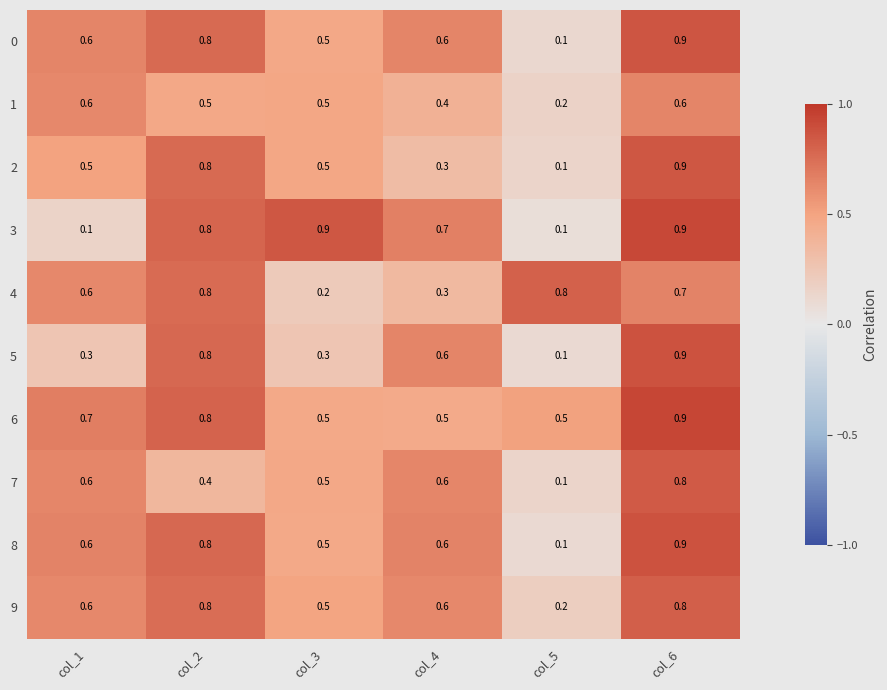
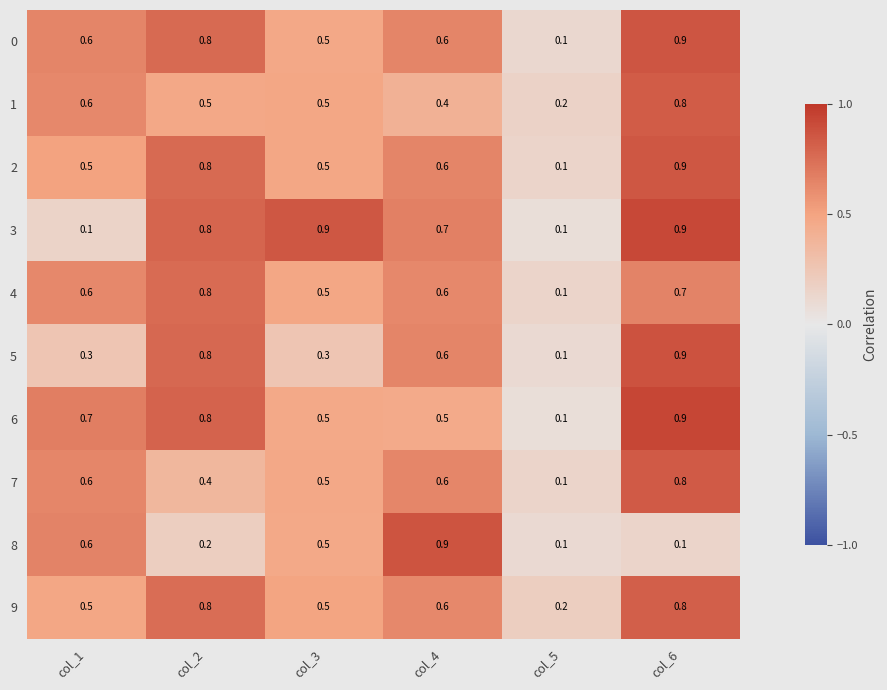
  {
    "0": {
      "col_1": 0.6,
      "col_2": 0.8,
      "col_3": 0.5,
      "col_4": 0.6,
      "col_5": 0.1,
      "col_6": 0.9
    },
    "1": {
      "col_1": 0.6,
      "col_2": 0.5,
      "col_3": 0.5,
      "col_4": 0.4,
      "col_5": 0.2,
-     "col_6": 0.6
+     "col_6": 0.8
    },
    "2": {
      "col_1": 0.5,
      "col_2": 0.8,
      "col_3": 0.5,
-     "col_4": 0.3,
+     "col_4": 0.6,
      "col_5": 0.1,
      "col_6": 0.9
    },
    "3": {
      "col_1": 0.1,
      "col_2": 0.8,
      "col_3": 0.9,
      "col_4": 0.7,
      "col_5": 0.1,
      "col_6": 0.9
    },
    "4": {
      "col_1": 0.6,
      "col_2": 0.8,
-     "col_3": 0.2,
-     "col_4": 0.3,
-     "col_5": 0.8,
+     "col_3": 0.5,
+     "col_4": 0.6,
+     "col_5": 0.1,
      "col_6": 0.7
    },
    "5": {
      "col_1": 0.3,
      "col_2": 0.8,
      "col_3": 0.3,
      "col_4": 0.6,
      "col_5": 0.1,
      "col_6": 0.9
    },
    "6": {
      "col_1": 0.7,
      "col_2": 0.8,
      "col_3": 0.5,
      "col_4": 0.5,
-     "col_5": 0.5,
+     "col_5": 0.1,
      "col_6": 0.9
    },
    "7": {
      "col_1": 0.6,
      "col_2": 0.4,
      "col_3": 0.5,
      "col_4": 0.6,
      "col_5": 0.1,
      "col_6": 0.8
    },
    "8": {
      "col_1": 0.6,
-     "col_2": 0.8,
+     "col_2": 0.2,
      "col_3": 0.5,
-     "col_4": 0.6,
+     "col_4": 0.9,
      "col_5": 0.1,
-     "col_6": 0.9
+     "col_6": 0.1
    },
    "9": {
-     "col_1": 0.6,
+     "col_1": 0.5,
      "col_2": 0.8,
      "col_3": 0.5,
      "col_4": 0.6,
      "col_5": 0.2,
      "col_6": 0.8
    }
  }
